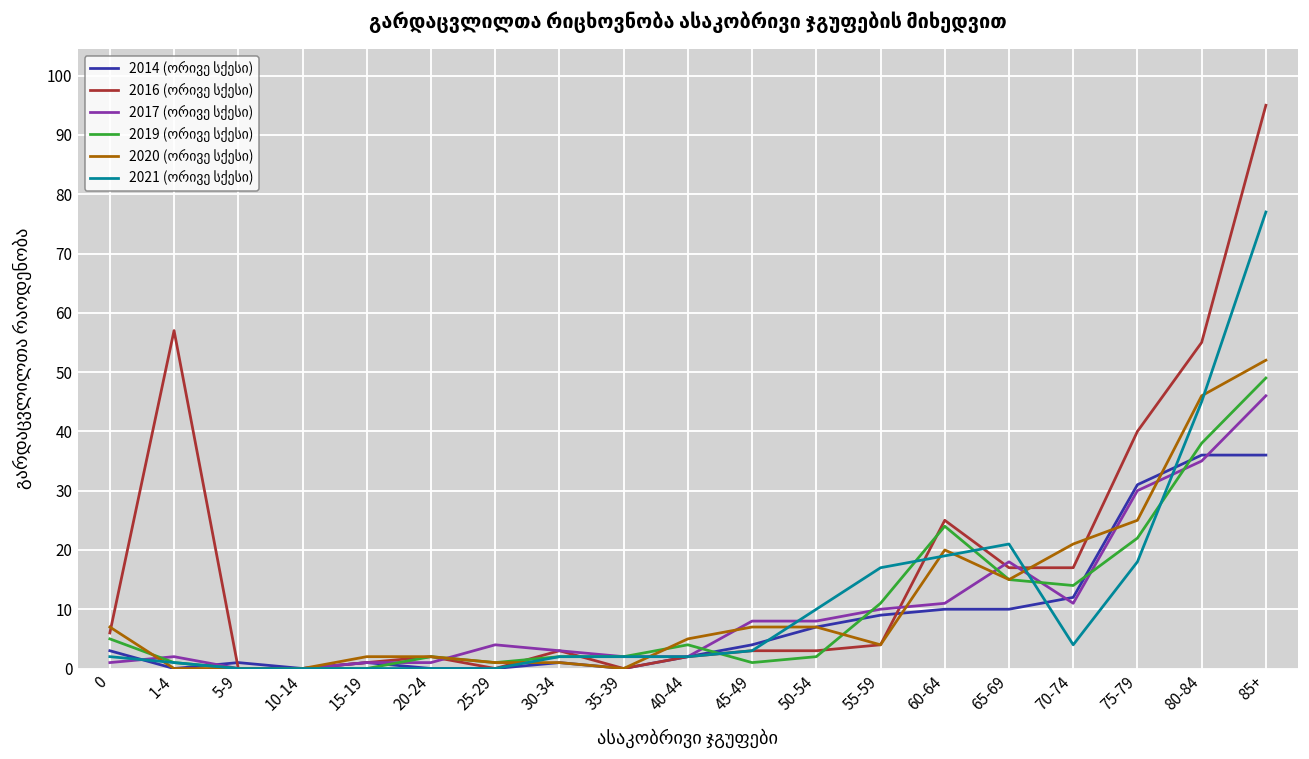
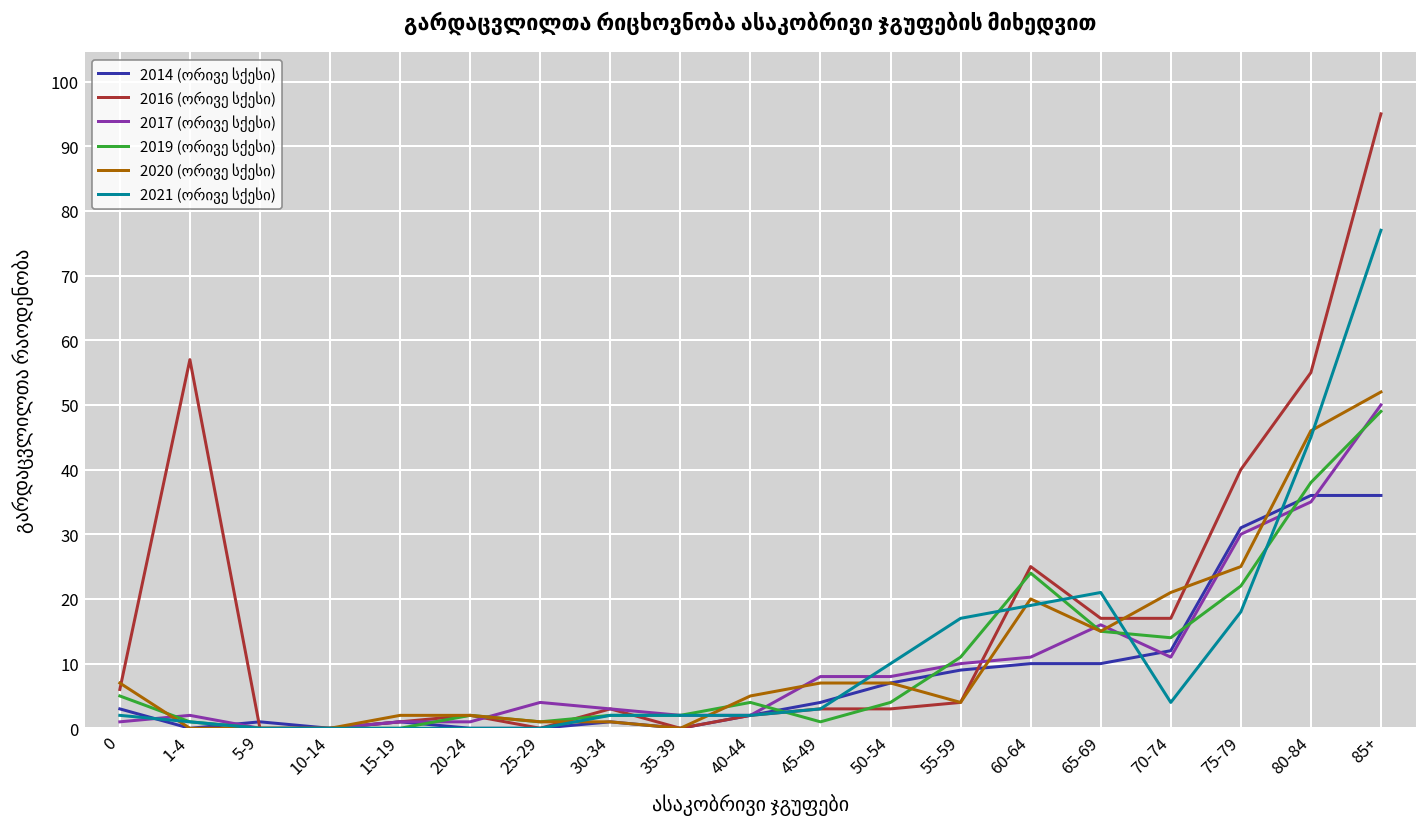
  {
    "2014 (ორივე სქესი)": {
      "0": 3,
      "5-9": 1,
      "45-49": 4,
      "55-59": 9,
      "60-64": 10,
      "65-69": 10,
      "70-74": 12,
      "75-79": 31,
      "80-84": 36,
      "85+": 36
    },
    "2016 (ორივე სქესი)": {
      "0": 6,
      "1-4": 57,
      "50-54": 3,
      "60-64": 25,
      "65-69": 17,
      "70-74": 17,
      "75-79": 40,
      "80-84": 55,
      "85+": 95
    },
    "2017 (ორივე სქესი)": {
      "0": 1,
      "1-4": 2,
      "20-24": 1,
      "25-29": 4,
      "45-49": 8,
      "50-54": 8,
      "55-59": 10,
      "60-64": 11,
-     "65-69": 18,
+     "65-69": 16,
      "70-74": 11,
      "75-79": 30,
      "80-84": 35,
-     "85+": 46
+     "85+": 50
    },
    "2019 (ორივე სქესი)": {
      "0": 5,
      "40-44": 4,
      "45-49": 1,
-     "50-54": 2,
+     "50-54": 4,
      "55-59": 11,
      "60-64": 24,
      "70-74": 14,
      "75-79": 22,
      "80-84": 38,
      "85+": 49
    },
    "2020 (ორივე სქესი)": {
      "0": 7,
      "15-19": 2,
      "40-44": 5,
      "45-49": 7,
      "60-64": 20,
      "70-74": 21,
      "75-79": 25,
      "80-84": 46,
      "85+": 52
    },
    "2021 (ორივე სქესი)": {
      "0": 2,
      "50-54": 10,
      "55-59": 17,
      "60-64": 19,
      "65-69": 21,
      "70-74": 4,
      "75-79": 18,
      "80-84": 45,
      "85+": 77
    }
  }
